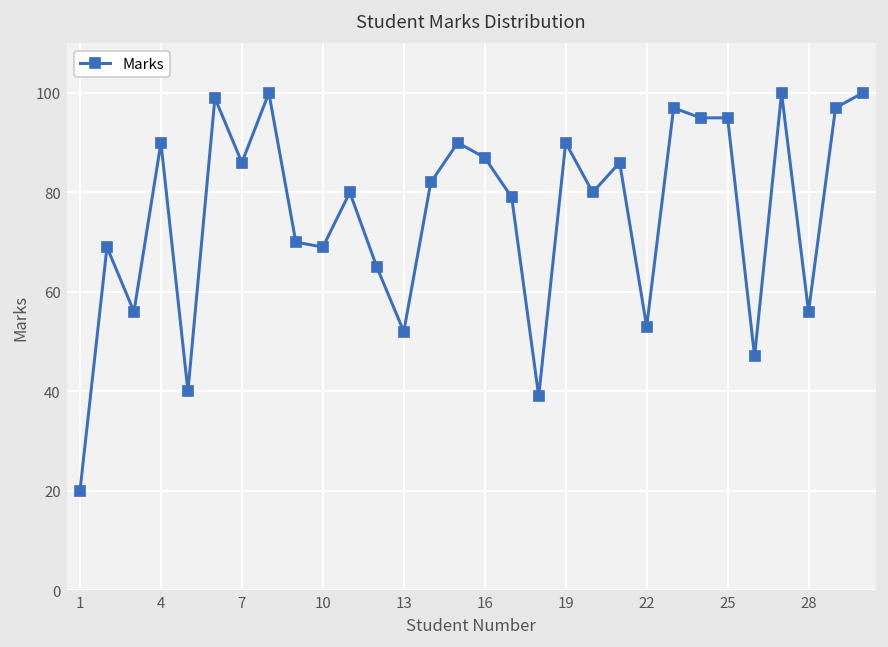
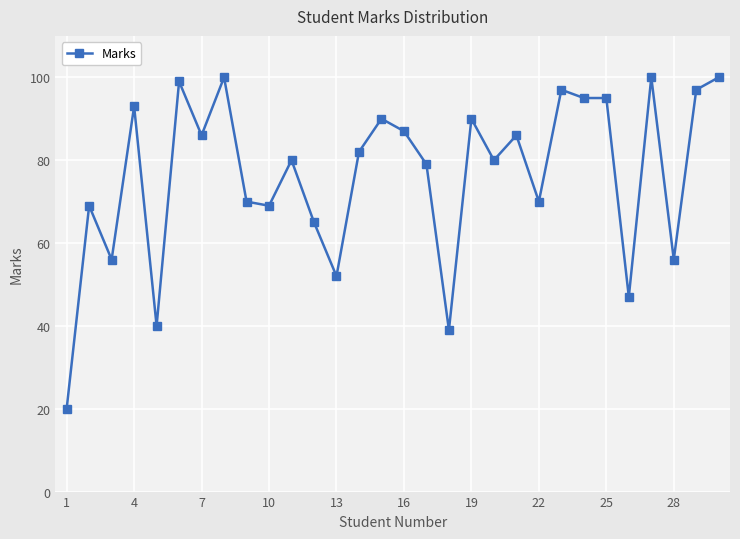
  {
    "1": 20,
-   "4": 90,
+   "4": 93,
    "7": 86,
    "10": 69,
    "13": 52,
    "16": 87,
    "19": 90,
-   "22": 53,
+   "22": 70,
    "25": 95,
    "28": 56
  }
